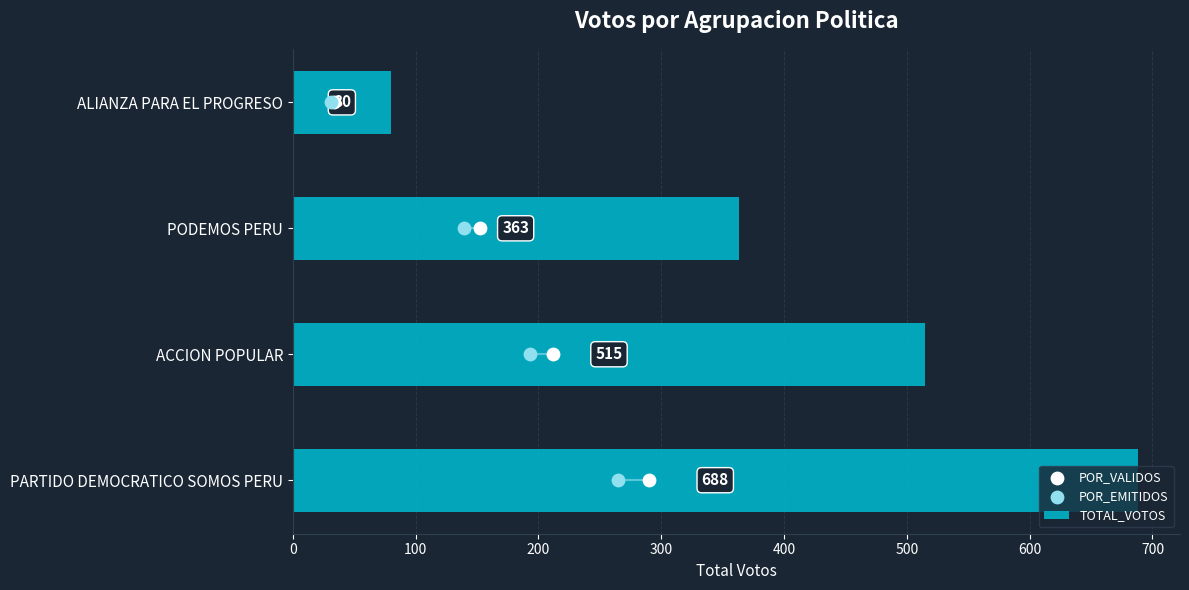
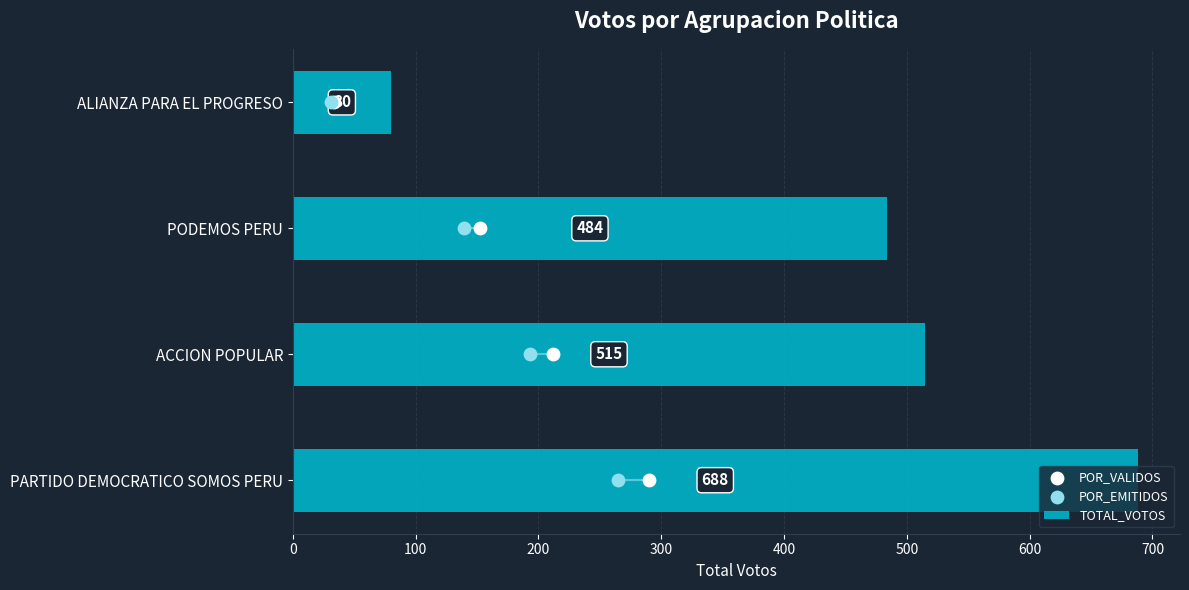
  {
    "TOTAL_VOTOS": {
-     "PODEMOS PERU": 363
+     "PODEMOS PERU": 484
    }
  }
